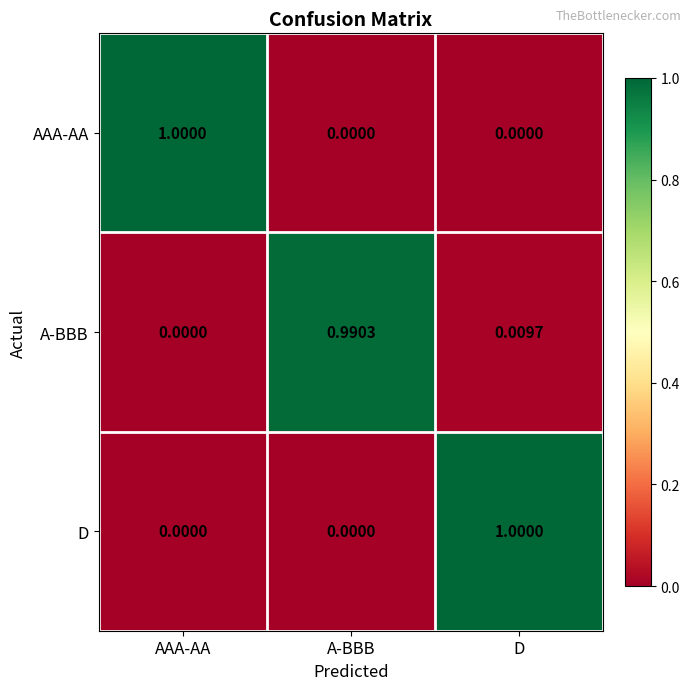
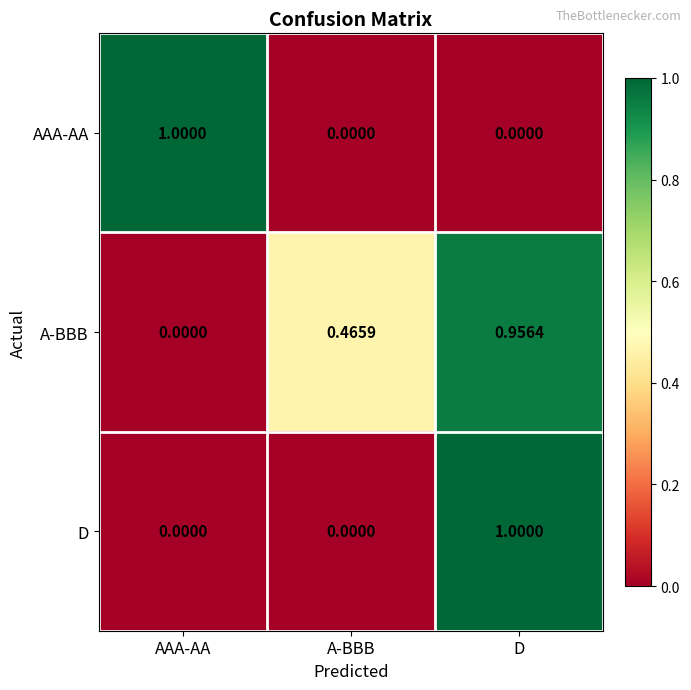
  {
    "AAA-AA": {
      "AAA-AA": 1.0000,
      "A-BBB": 0.0000,
      "D": 0.0000
    },
    "A-BBB": {
      "AAA-AA": 0.0000,
-     "A-BBB": 0.9903,
-     "D": 0.0097
+     "A-BBB": 0.4659,
+     "D": 0.9564
    },
    "D": {
      "AAA-AA": 0.0000,
      "A-BBB": 0.0000,
      "D": 1.0000
    }
  }
